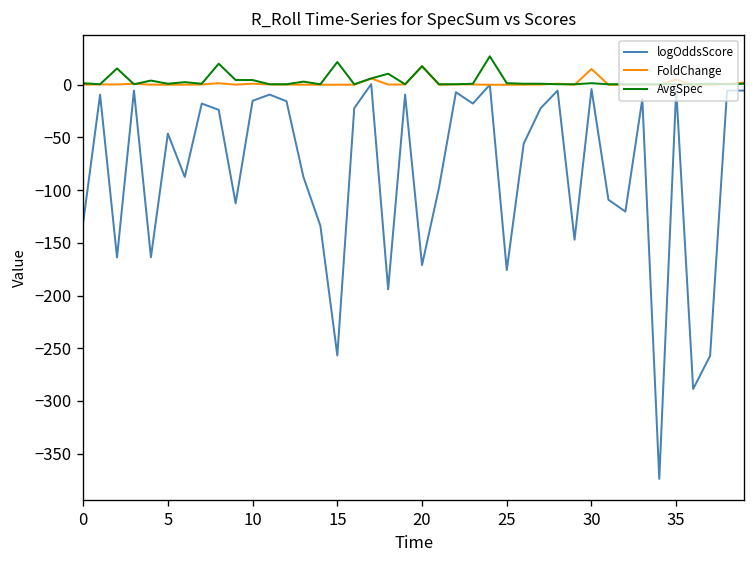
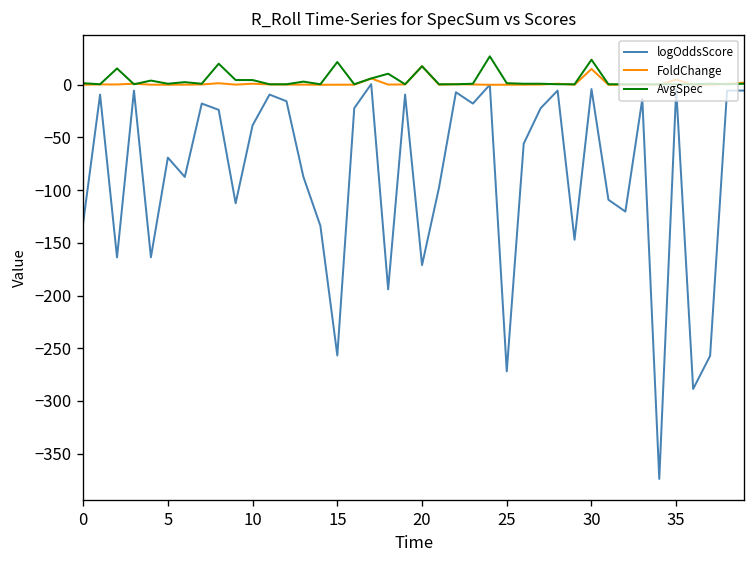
  {
    "logOddsScore": {
      "0": -130,
-     "5": -50,
-     "10": -20,
+     "5": -70,
+     "10": -40,
      "15": -260,
      "20": -170,
-     "25": -180,
+     "25": -270,
      "30": 0
    },
    "FoldChange": {
      "10": 0,
      "15": 0,
      "30": 20
    },
    "AvgSpec": {
      "10": 0,
      "15": 20,
-     "30": 0
+     "30": 20
    }
  }
